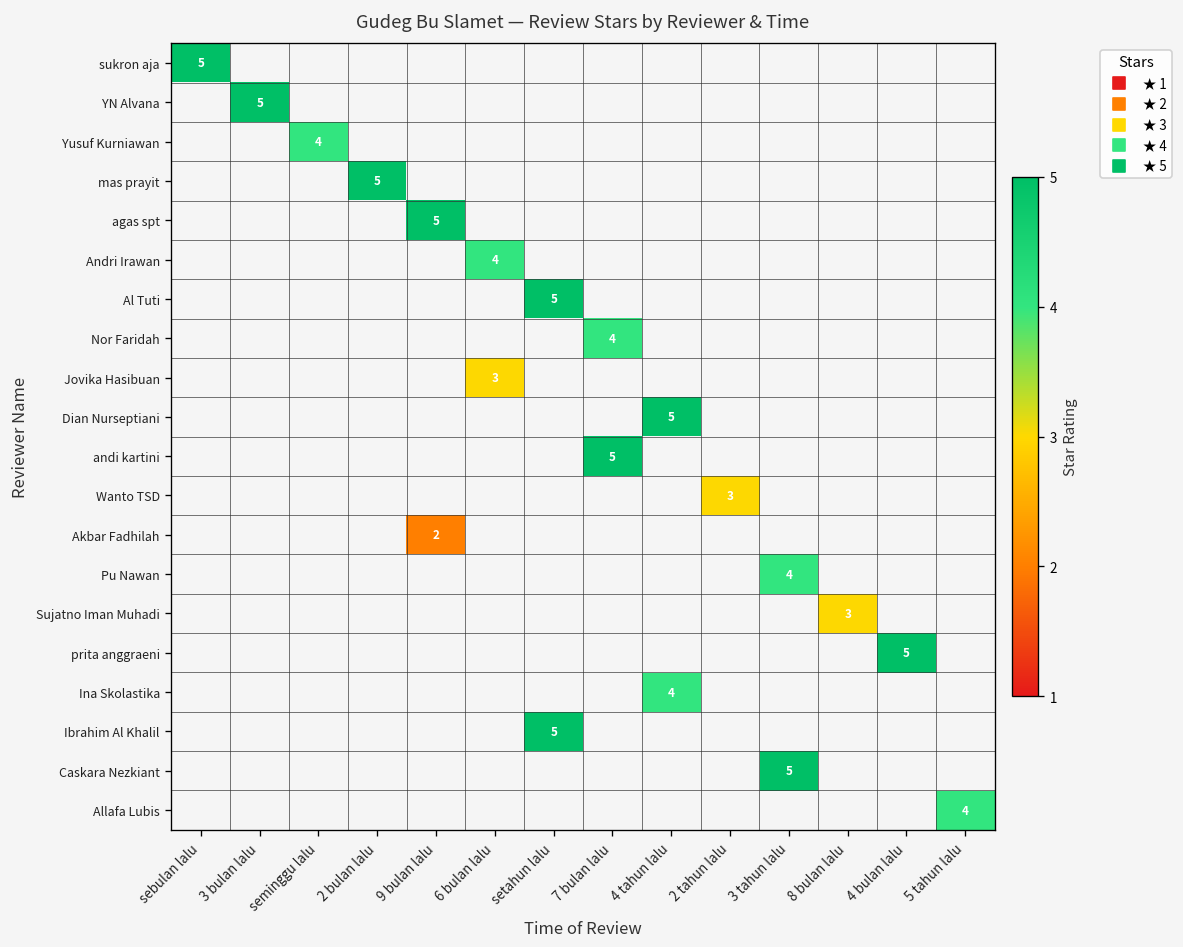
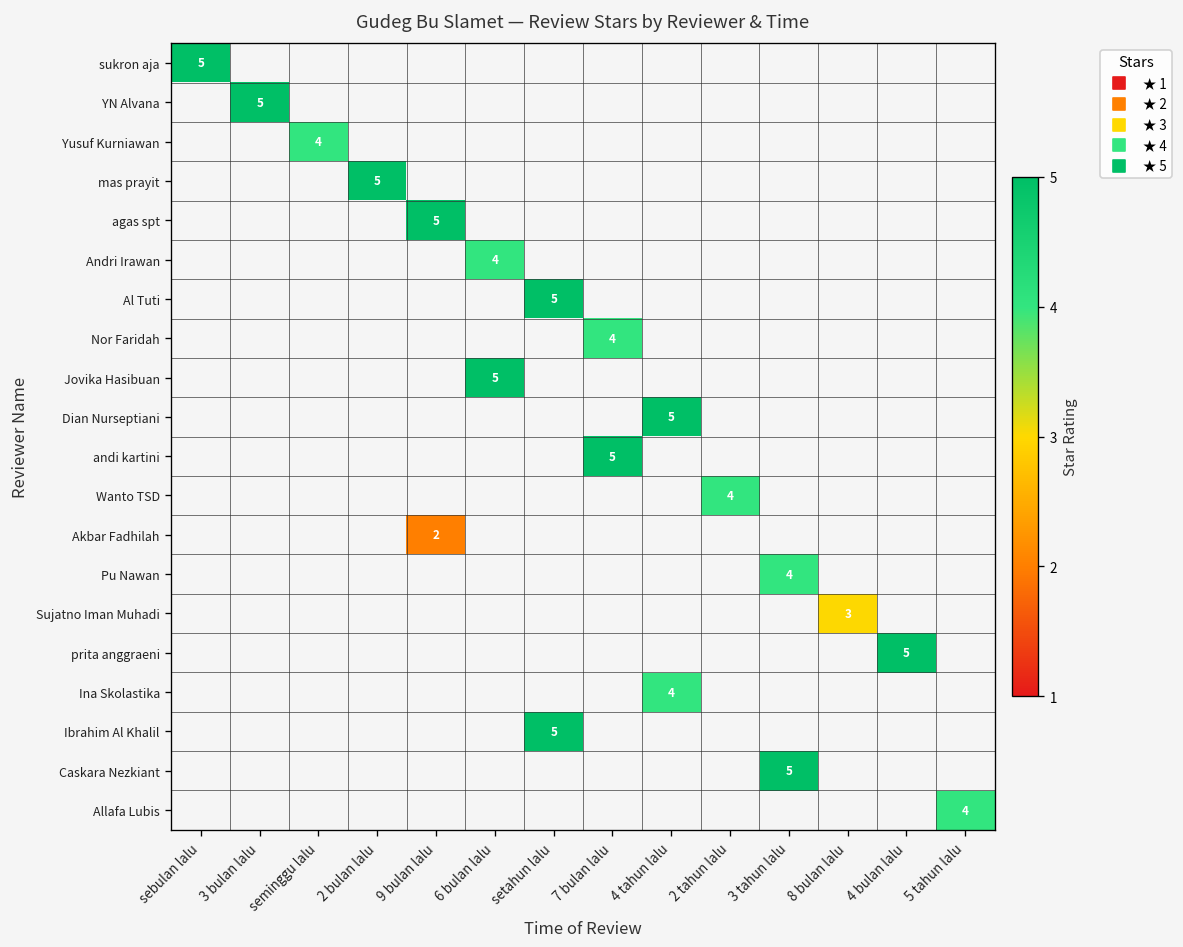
  {
    "sukron aja": {
      "sebulan lalu": 5
    },
    "YN Alvana": {
      "3 bulan lalu": 5
    },
    "Yusuf Kurniawan": {
      "seminggu lalu": 4
    },
    "mas prayit": {
      "2 bulan lalu": 5
    },
    "agas spt": {
      "9 bulan lalu": 5
    },
    "Andri Irawan": {
      "6 bulan lalu": 4
    },
    "Al Tuti": {
      "setahun lalu": 5
    },
    "Nor Faridah": {
      "7 bulan lalu": 4
    },
    "Jovika Hasibuan": {
-     "6 bulan lalu": 3
+     "6 bulan lalu": 5
    },
    "Dian Nurseptiani": {
      "4 tahun lalu": 5
    },
    "andi kartini": {
      "7 bulan lalu": 5
    },
    "Wanto TSD": {
-     "2 tahun lalu": 3
+     "2 tahun lalu": 4
    },
    "Akbar Fadhilah": {
      "9 bulan lalu": 2
    },
    "Pu Nawan": {
      "3 tahun lalu": 4
    },
    "Sujatno Iman Muhadi": {
      "8 bulan lalu": 3
    },
    "prita anggraeni": {
      "4 bulan lalu": 5
    },
    "Ina Skolastika": {
      "4 tahun lalu": 4
    },
    "Ibrahim Al Khalil": {
      "setahun lalu": 5
    },
    "Caskara Nezkiant": {
      "3 tahun lalu": 5
    },
    "Allafa Lubis": {
      "5 tahun lalu": 4
    }
  }
